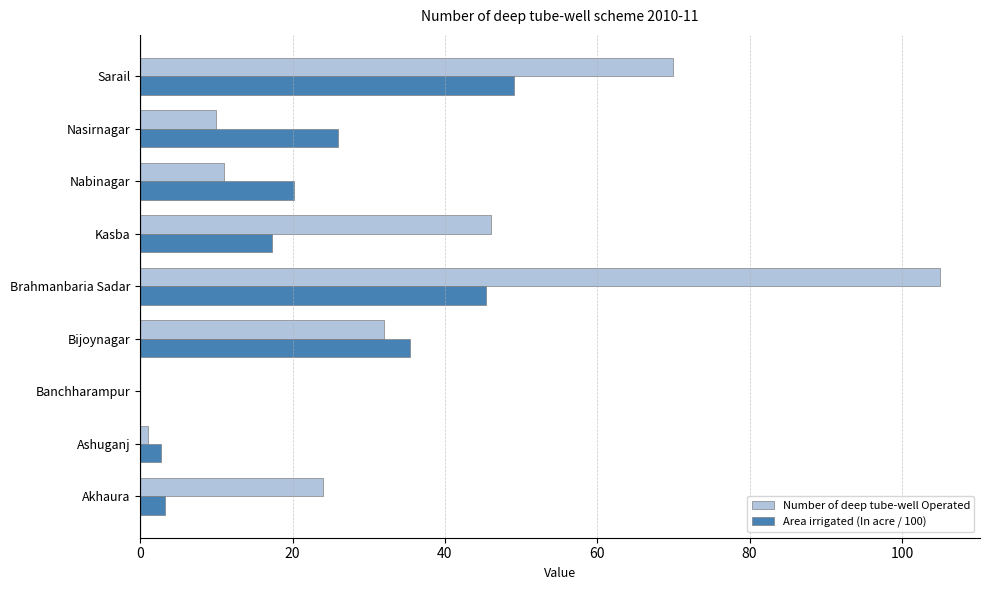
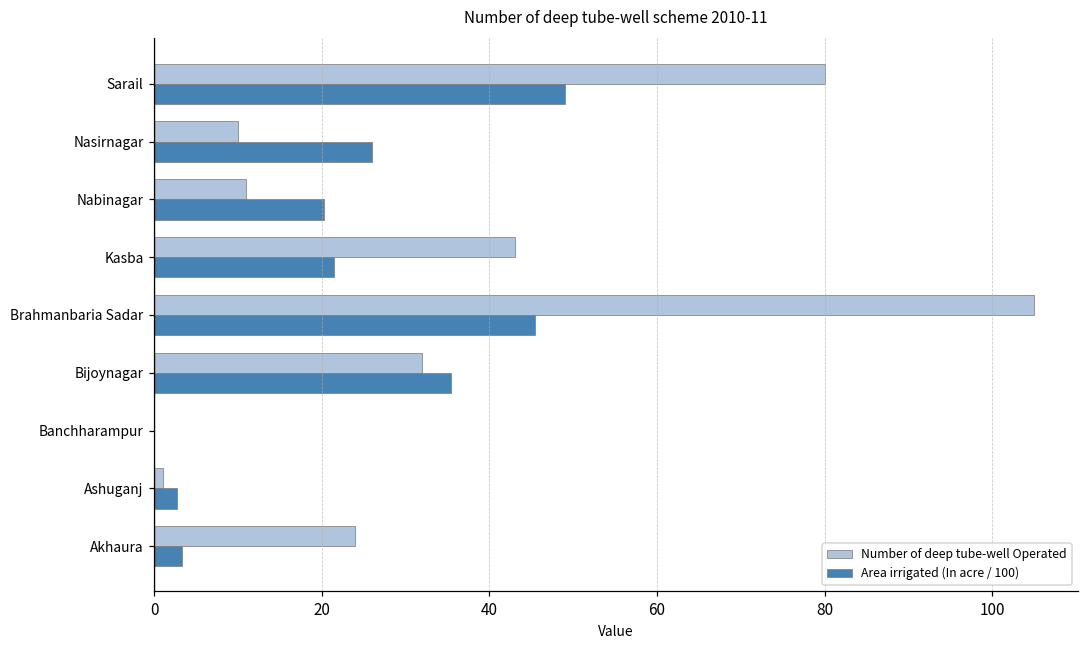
  {
    "Number of deep tube-well Operated": {
-     "Sarail": 70,
+     "Sarail": 80,
      "Nasirnagar": 10,
      "Nabinagar": 11,
-     "Kasba": 46,
+     "Kasba": 43,
      "Brahmanbaria Sadar": 105,
      "Bijoynagar": 32,
      "Banchharampur": 0,
      "Ashuganj": 1,
      "Akhaura": 24
    },
    "Area irrigated (In acre / 100)": {
      "Sarail": 49,
      "Nasirnagar": 26,
      "Nabinagar": 20,
-     "Kasba": 17,
+     "Kasba": 22,
      "Brahmanbaria Sadar": 45,
      "Bijoynagar": 35,
      "Banchharampur": 0,
      "Ashuganj": 3,
      "Akhaura": 3
    }
  }
